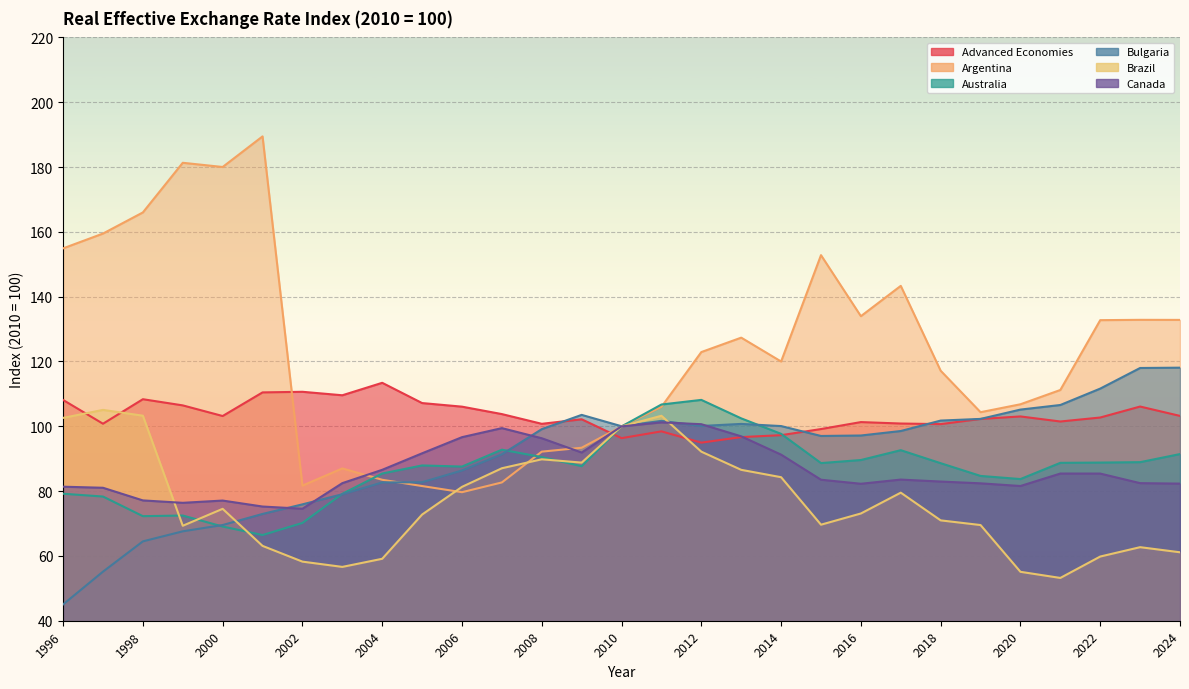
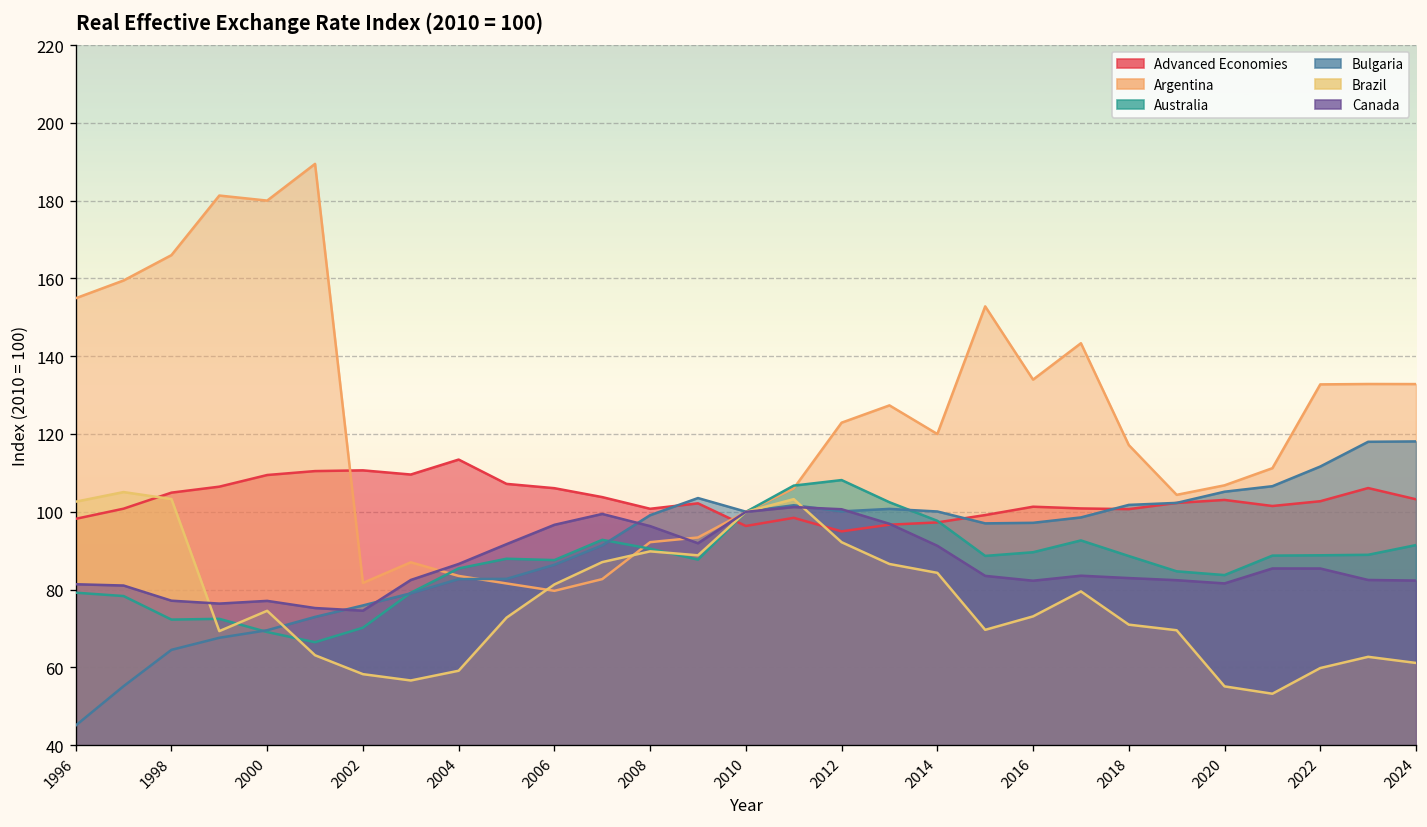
  {
    "Advanced Economies": {
-     "1996": 108,
-     "1998": 108,
-     "2000": 103,
+     "1996": 98,
+     "1998": 105,
+     "2000": 109,
      "2002": 111,
      "2004": 113,
      "2006": 106,
      "2008": 101,
      "2010": 96,
      "2012": 95,
      "2016": 101,
      "2018": 101,
      "2020": 103,
      "2022": 103,
      "2024": 103
    }
  }
